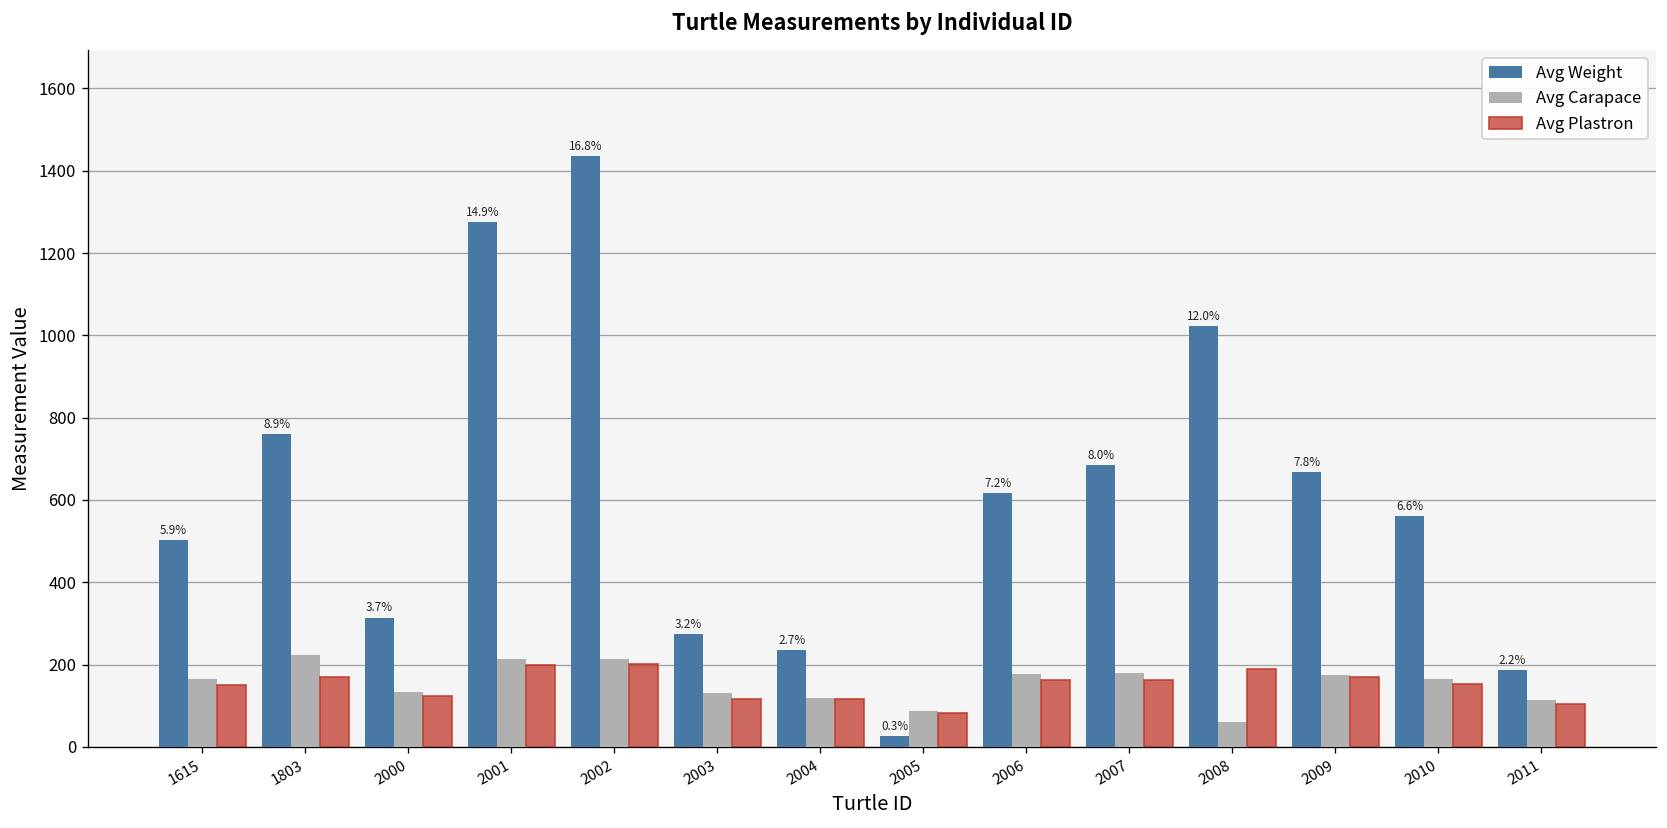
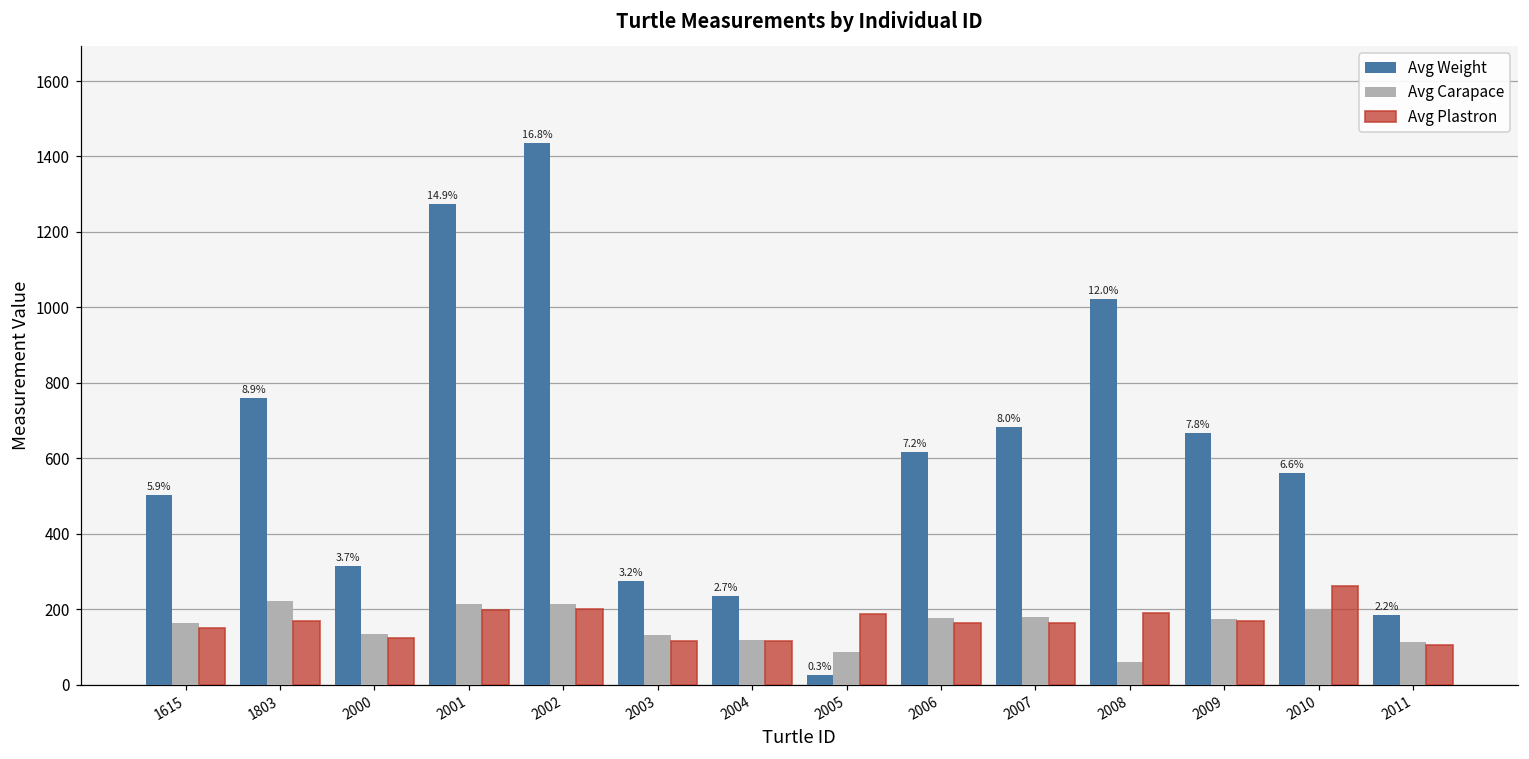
  {
    "Avg Carapace": {
      "1615": 160,
      "1803": 220,
      "2000": 130,
      "2001": 210,
      "2002": 210,
      "2003": 130,
      "2004": 120,
      "2005": 90,
      "2006": 180,
      "2007": 180,
      "2008": 60,
      "2009": 180,
-     "2010": 170,
+     "2010": 200,
      "2011": 110
    },
    "Avg Plastron": {
      "1615": 150,
      "1803": 170,
      "2000": 120,
      "2001": 200,
      "2002": 200,
      "2003": 120,
      "2004": 120,
-     "2005": 80,
+     "2005": 190,
      "2006": 160,
      "2007": 160,
      "2008": 190,
      "2009": 170,
-     "2010": 150,
+     "2010": 260,
      "2011": 110
    }
  }
